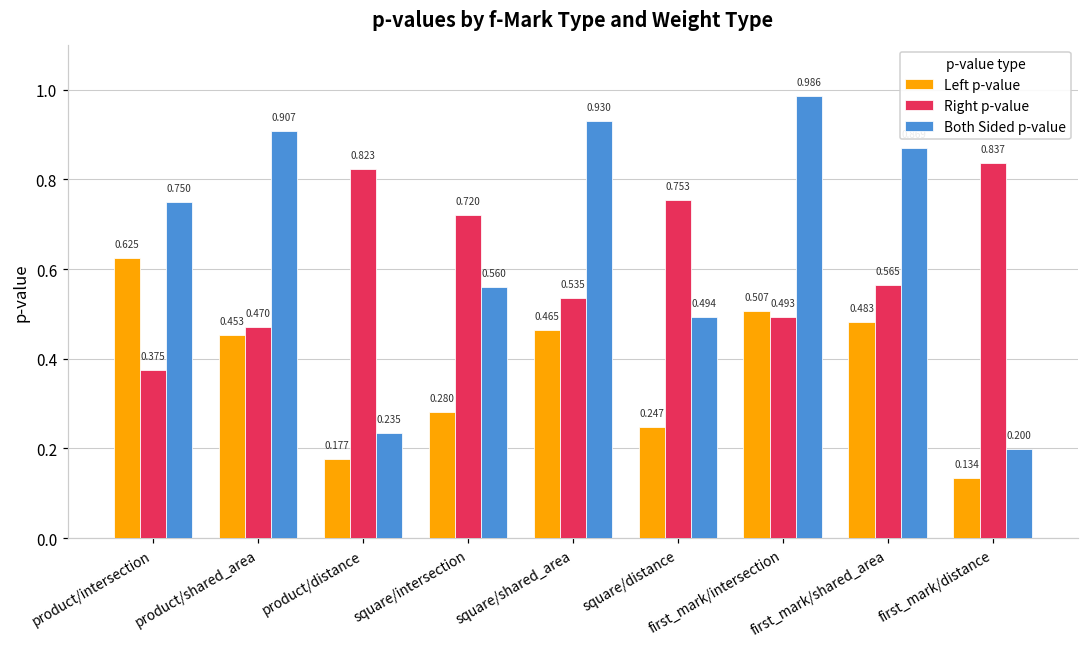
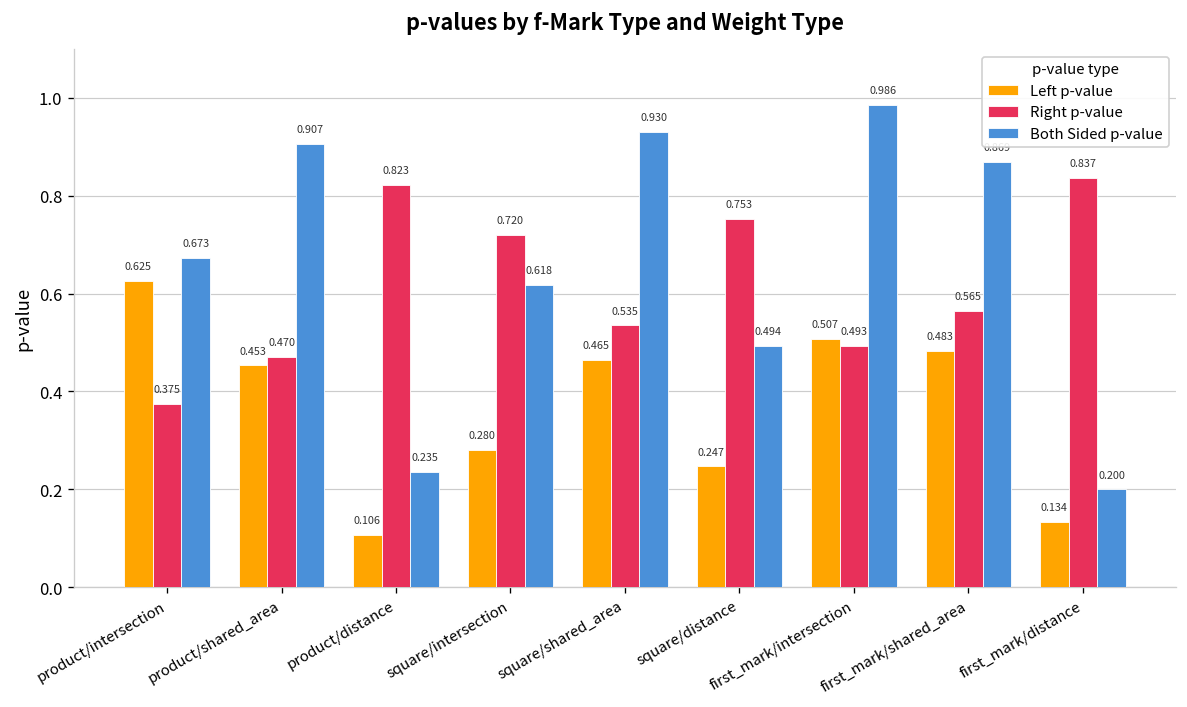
  {
    "Left p-value": {
      "product/intersection": 0.625,
      "product/shared_area": 0.453,
-     "product/distance": 0.177,
+     "product/distance": 0.106,
      "square/intersection": 0.280,
      "square/shared_area": 0.465,
      "square/distance": 0.247,
      "first_mark/intersection": 0.507,
      "first_mark/shared_area": 0.483,
      "first_mark/distance": 0.134
    },
    "Right p-value": {
      "product/intersection": 0.375,
      "product/shared_area": 0.470,
      "product/distance": 0.823,
      "square/intersection": 0.720,
      "square/shared_area": 0.535,
      "square/distance": 0.753,
      "first_mark/intersection": 0.493,
      "first_mark/shared_area": 0.565,
      "first_mark/distance": 0.837
    },
    "Both Sided p-value": {
-     "product/intersection": 0.750,
+     "product/intersection": 0.673,
      "product/shared_area": 0.907,
      "product/distance": 0.235,
-     "square/intersection": 0.560,
+     "square/intersection": 0.618,
      "square/shared_area": 0.930,
      "square/distance": 0.494,
      "first_mark/intersection": 0.986,
      "first_mark/distance": 0.200
    }
  }
